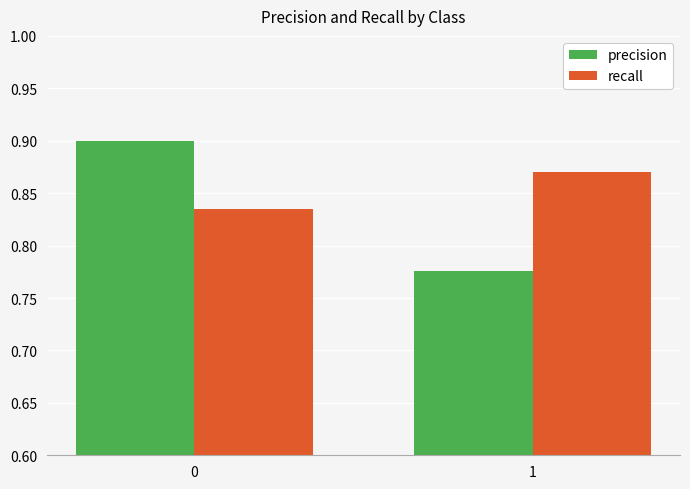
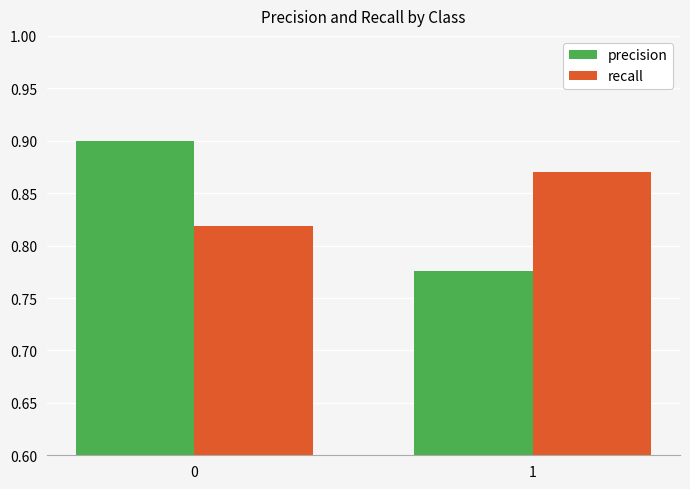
  {
    "precision": {
      "0": 0.900,
      "1": 0.776
    },
    "recall": {
-     "0": 0.835,
+     "0": 0.819,
      "1": 0.870
    }
  }
